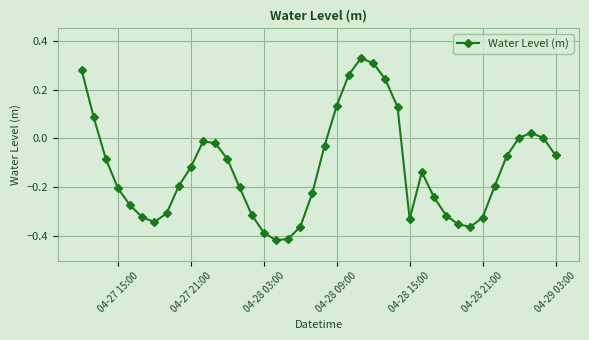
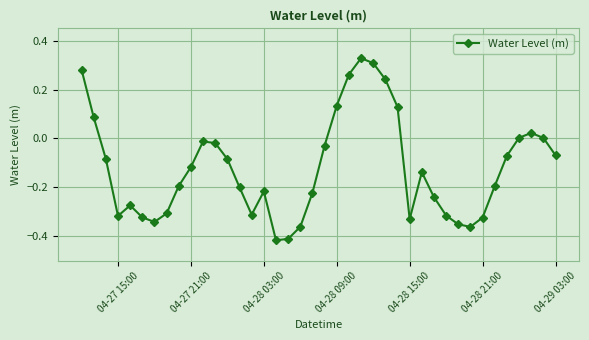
  {
-   "04-27 15:00": -0.20,
+   "04-27 15:00": -0.32,
    "04-27 21:00": -0.12,
-   "04-28 03:00": -0.39,
+   "04-28 03:00": -0.22,
    "04-28 09:00": 0.13,
    "04-28 15:00": -0.33,
    "04-28 21:00": -0.32,
    "04-29 03:00": -0.07
  }
